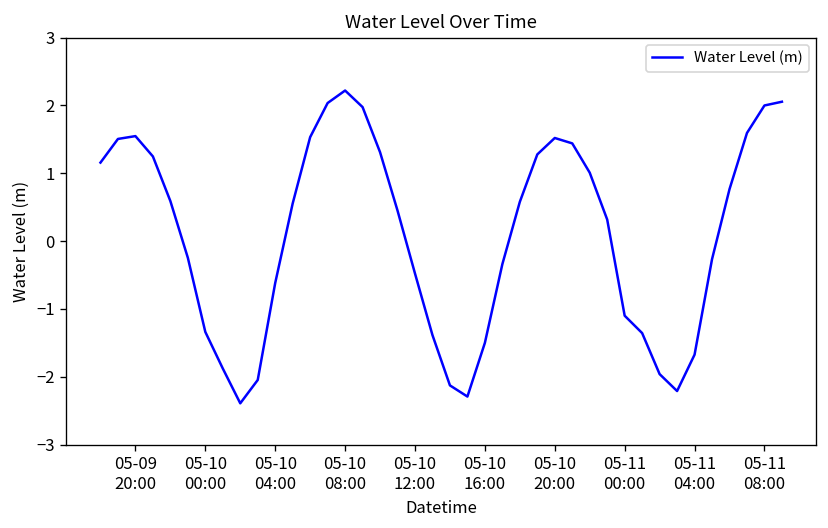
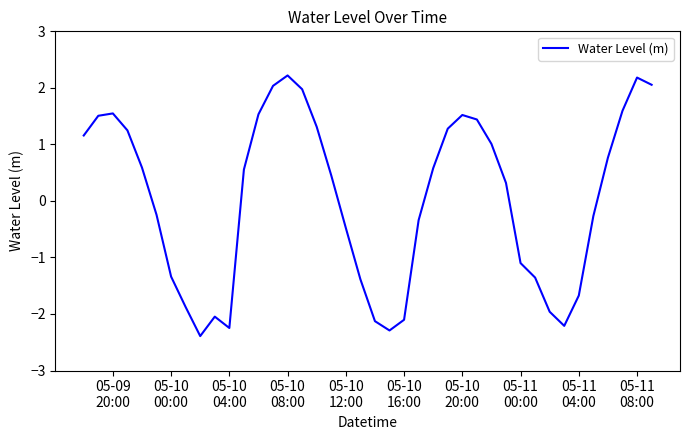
  {
    "05-09 20:00": 1.5,
    "05-10 00:00": -1.3,
-   "05-10 04:00": -0.6,
+   "05-10 04:00": -2.2,
    "05-10 08:00": 2.2,
    "05-10 12:00": -0.5,
-   "05-10 16:00": -1.5,
+   "05-10 16:00": -2.1,
    "05-10 20:00": 1.5,
    "05-11 00:00": -1.1,
    "05-11 04:00": -1.7,
-   "05-11 08:00": 2.0
+   "05-11 08:00": 2.2
  }
